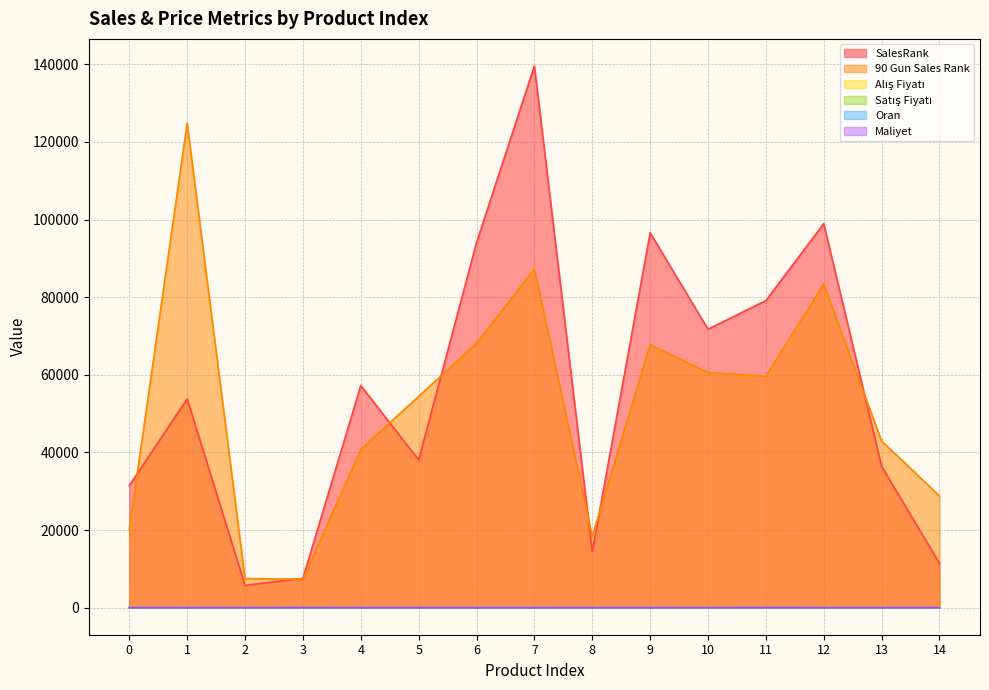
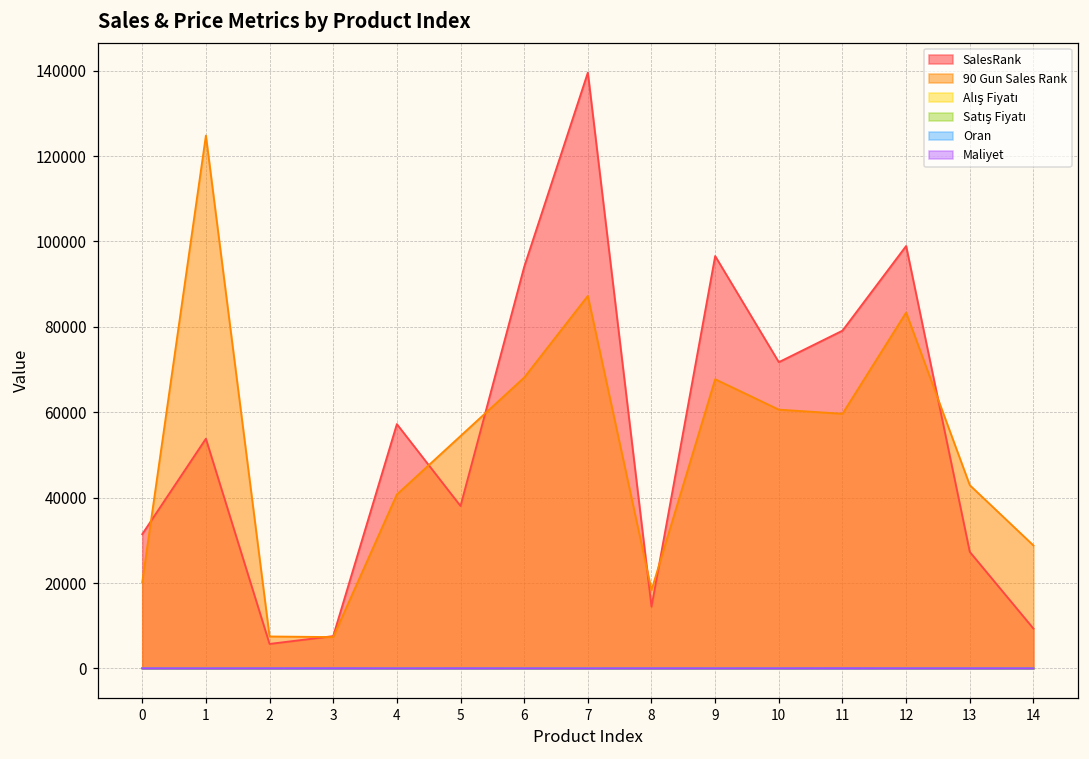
  {
    "SalesRank": {
      "0": 31000,
      "1": 54000,
      "2": 6000,
      "4": 57000,
      "5": 38000,
      "6": 94000,
      "7": 140000,
      "8": 14000,
      "9": 97000,
      "10": 72000,
      "11": 79000,
      "12": 99000,
-     "13": 36000,
-     "14": 11000
+     "13": 27000,
+     "14": 9000
    },
    "90 Gun Sales Rank": {
      "0": 20000,
      "1": 125000,
      "2": 7000,
      "4": 41000,
      "5": 54000,
      "6": 68000,
      "7": 87000,
      "8": 18000,
      "9": 68000,
      "10": 61000,
      "11": 60000,
      "12": 83000,
      "13": 43000,
      "14": 29000
    }
  }
